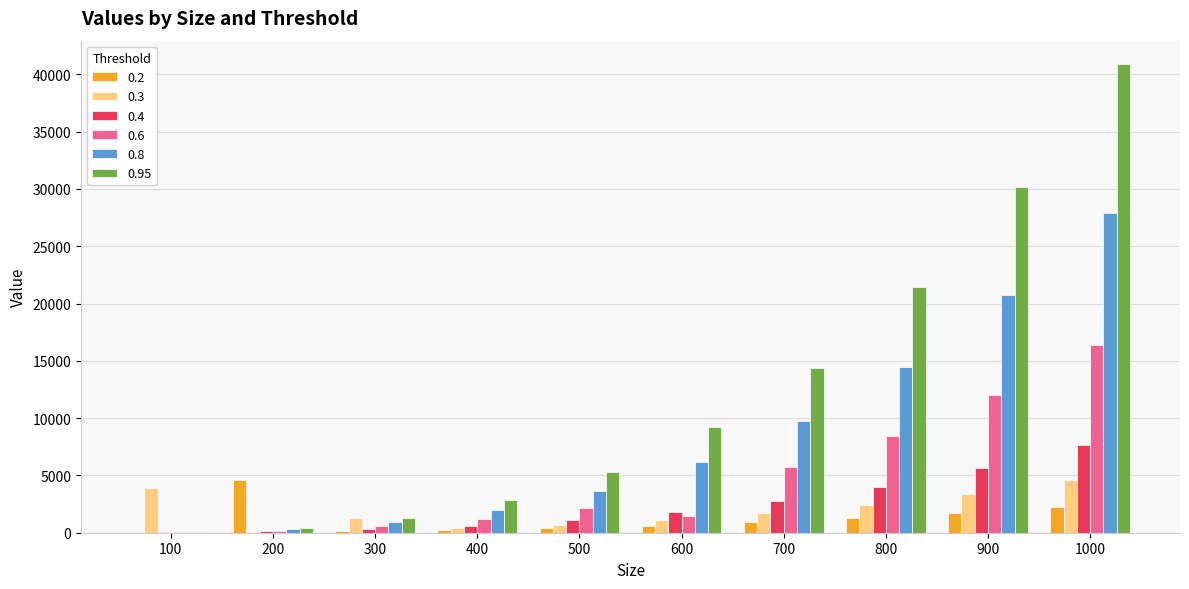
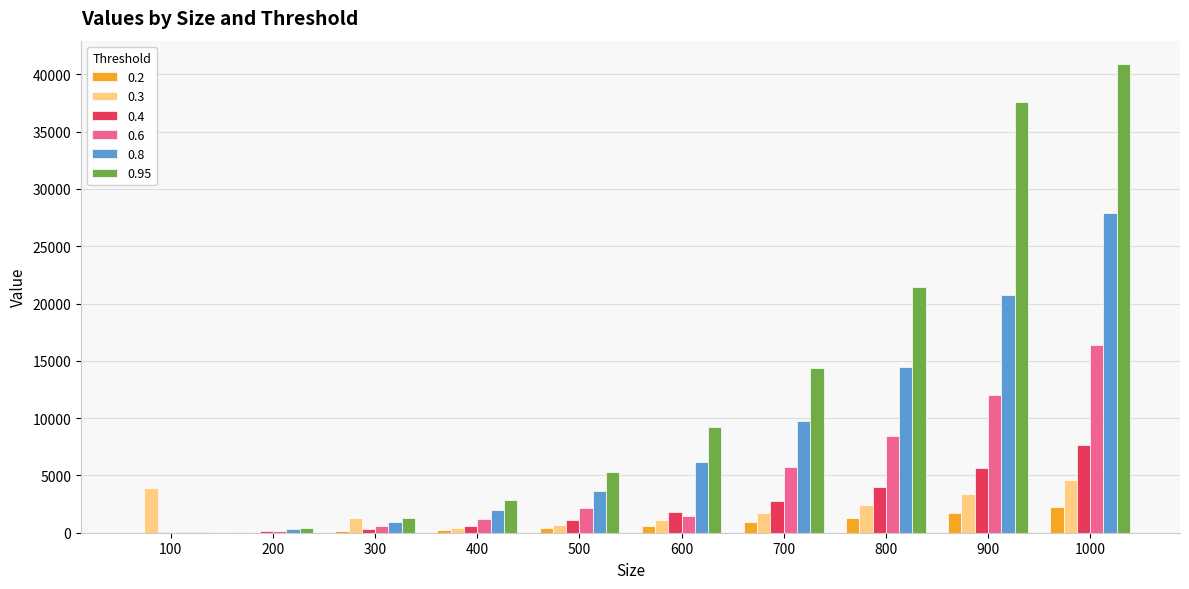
  {
    "0.2": {
      "100": 0,
-     "200": 4600,
+     "200": 0,
      "400": 300,
      "500": 400,
      "600": 600,
      "700": 900,
      "800": 1300,
      "900": 1700,
      "1000": 2300
    },
    "0.3": {
      "100": 3900,
      "300": 1300,
      "400": 400,
      "500": 700,
      "600": 1100,
      "700": 1700,
      "800": 2500,
      "900": 3400,
      "1000": 4600
    },
    "0.4": {
      "300": 300,
      "400": 600,
      "500": 1100,
      "600": 1800,
      "700": 2700,
      "800": 4000,
      "900": 5700,
      "1000": 7600
    },
    "0.6": {
      "300": 500,
      "400": 1200,
      "500": 2200,
      "600": 1500,
      "700": 5700,
      "800": 8500,
      "900": 12000,
      "1000": 16300
    },
    "0.8": {
      "200": 300,
      "300": 900,
      "400": 2000,
      "500": 3600,
      "600": 6200,
      "700": 9700,
      "800": 14400,
      "900": 20800,
      "1000": 27900
    },
    "0.95": {
      "200": 400,
      "300": 1300,
      "400": 2800,
      "500": 5300,
      "600": 9200,
      "700": 14400,
      "800": 21500,
-     "900": 30200,
+     "900": 37600,
      "1000": 40900
    }
  }
